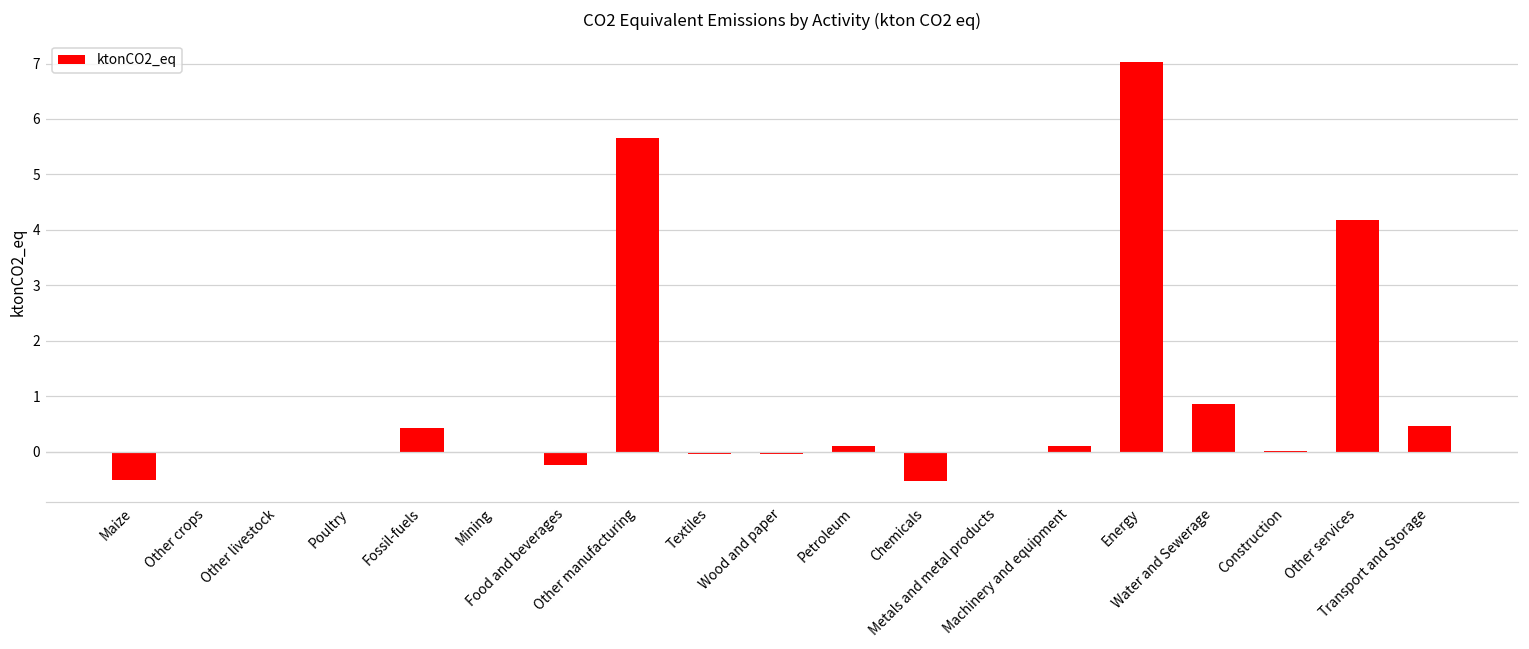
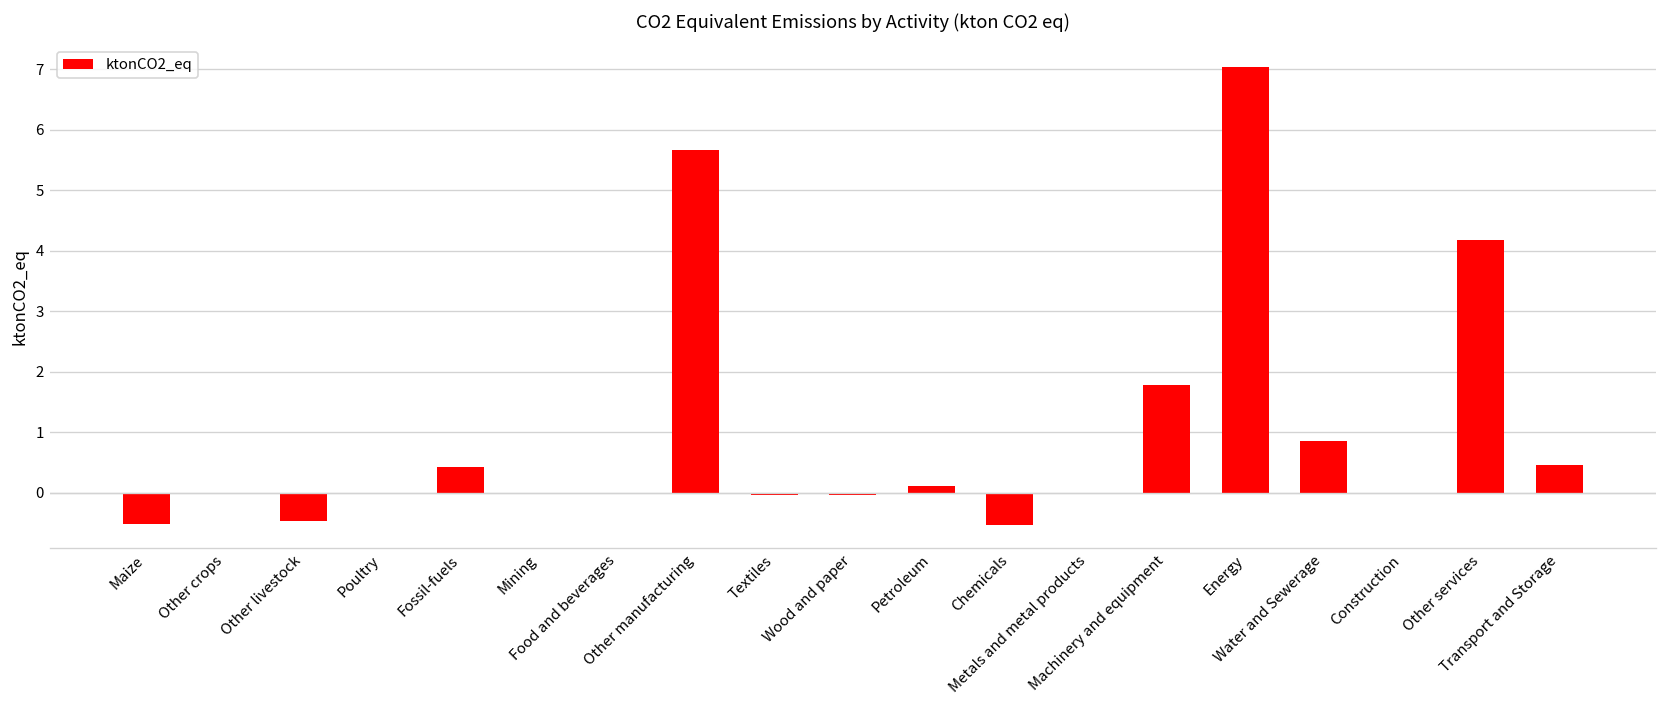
  {
    "Maize": -0.5,
-   "Other livestock": 0.0,
+   "Other livestock": -0.5,
    "Fossil-fuels": 0.4,
-   "Food and beverages": -0.2,
+   "Food and beverages": 0.0,
    "Other manufacturing": 5.7,
    "Petroleum": 0.1,
    "Chemicals": -0.5,
-   "Machinery and equipment": 0.1,
+   "Machinery and equipment": 1.8,
    "Energy": 7.0,
    "Water and Sewerage": 0.9,
    "Other services": 4.2,
    "Transport and Storage": 0.5
  }
